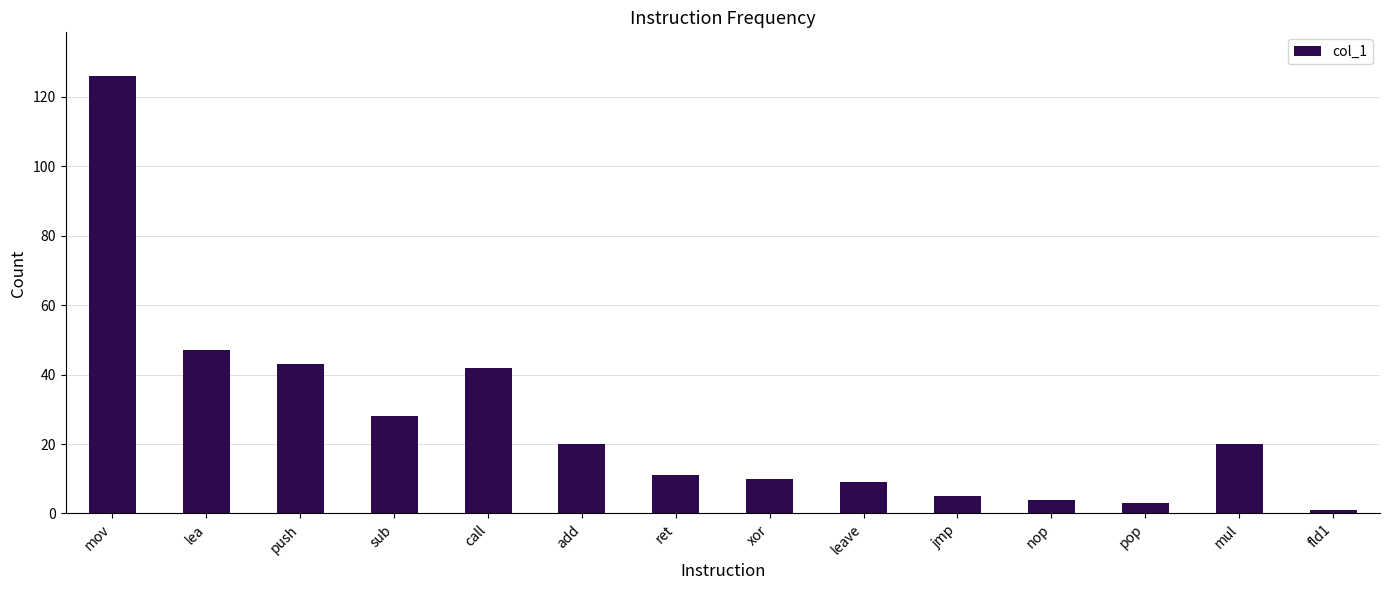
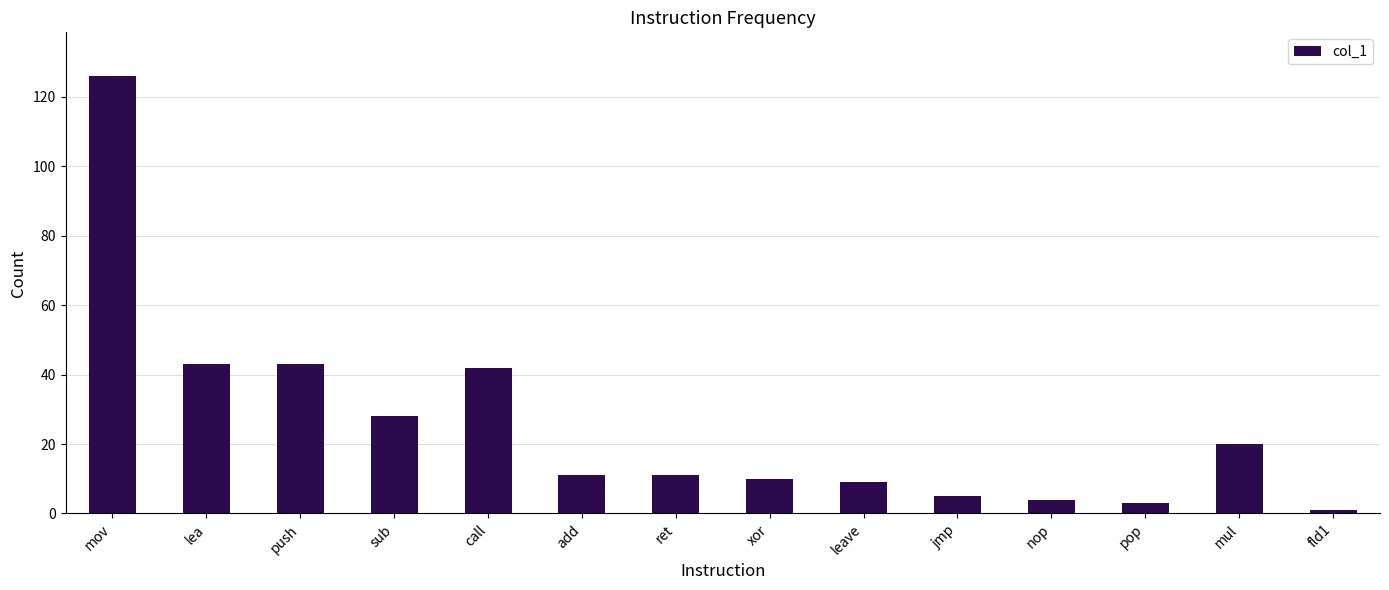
  {
    "mov": 126,
-   "lea": 47,
+   "lea": 43,
    "push": 43,
    "sub": 28,
    "call": 42,
-   "add": 20,
+   "add": 11,
    "ret": 11,
    "xor": 10,
    "leave": 9,
    "jmp": 5,
    "nop": 4,
    "pop": 3,
    "mul": 20,
    "fld1": 1
  }
